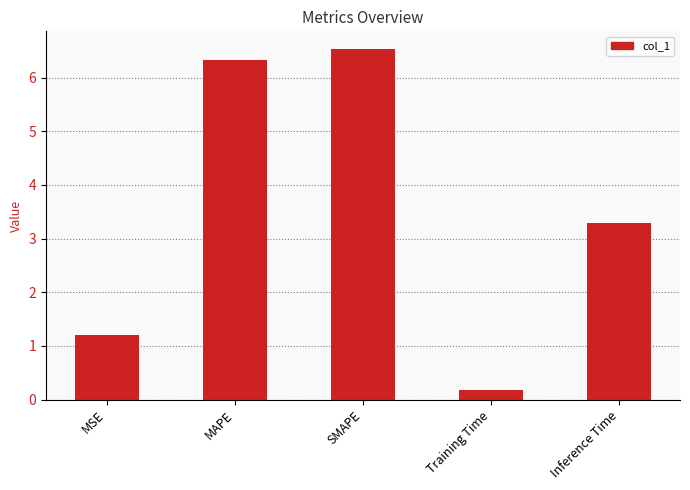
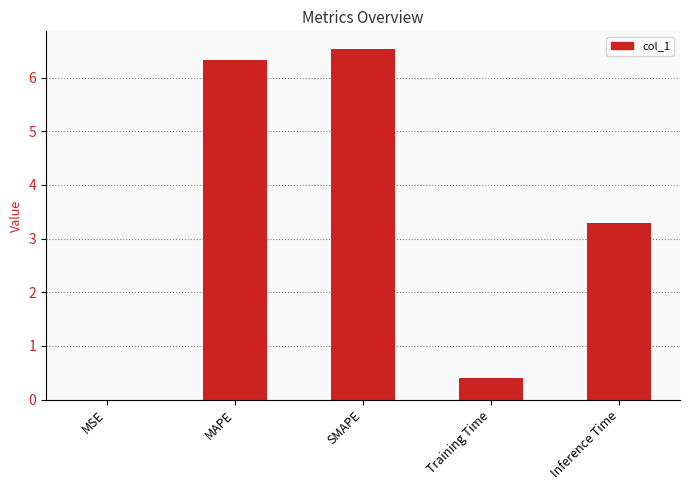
  {
-   "MSE": 1.2,
+   "MSE": 0.0,
    "MAPE": 6.3,
    "SMAPE": 6.5,
-   "Training Time": 0.2,
+   "Training Time": 0.4,
    "Inference Time": 3.3
  }
